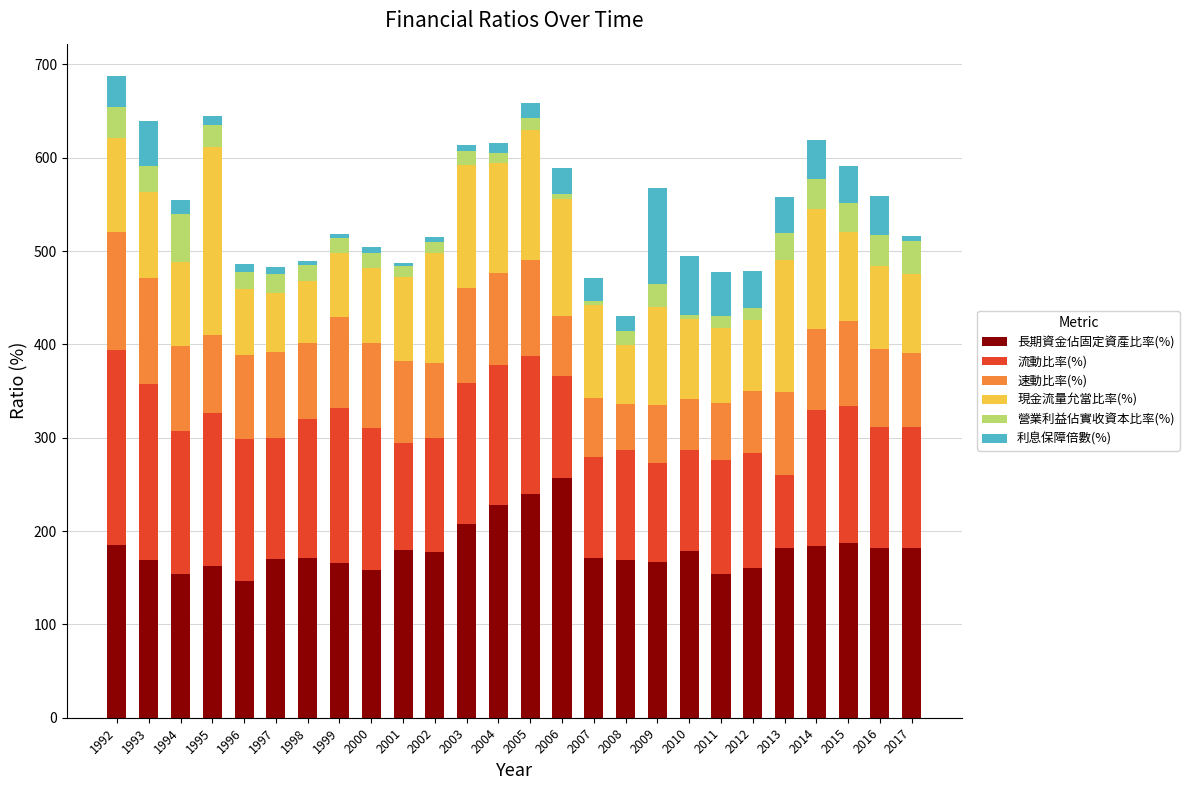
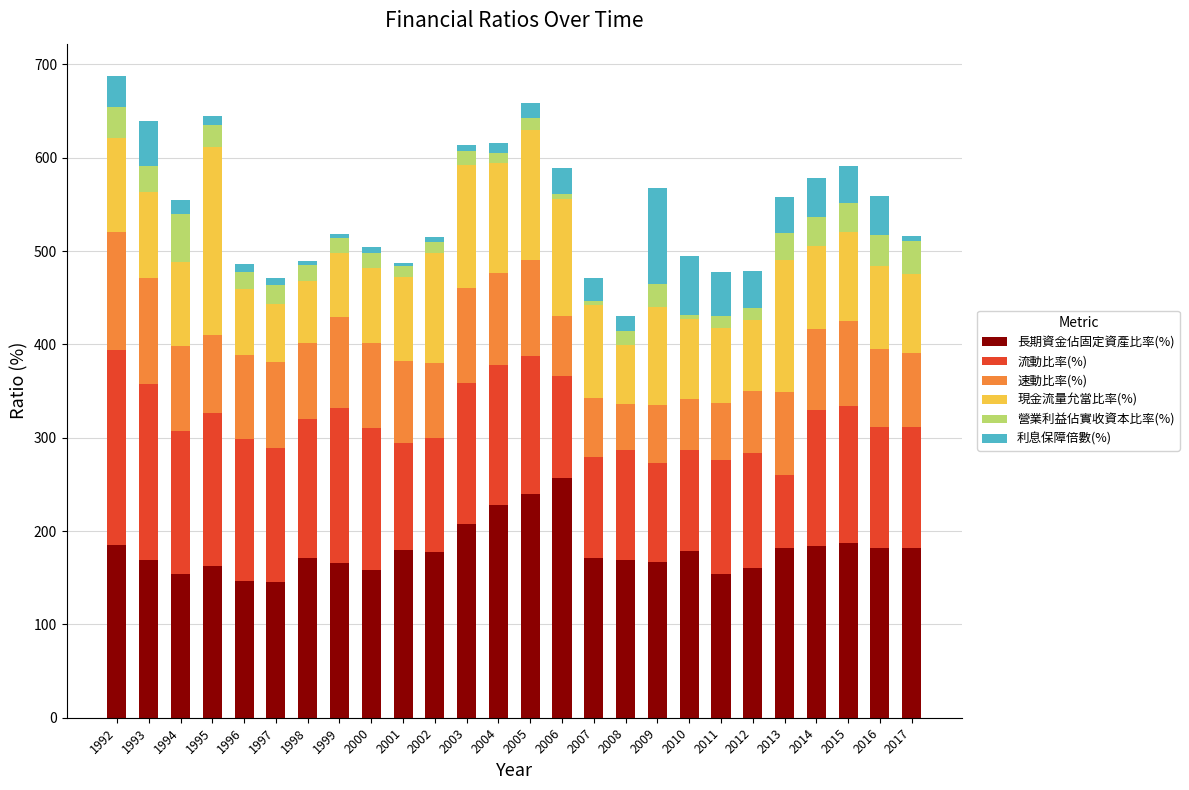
  {
    "長期資金佔固定資產比率(%)": {
      "1992": 190,
      "1993": 170,
      "1994": 150,
      "1995": 160,
      "1996": 150,
-     "1997": 170,
+     "1997": 150,
      "1998": 170,
      "1999": 170,
      "2000": 160,
      "2001": 180,
      "2002": 180,
      "2003": 210,
      "2004": 230,
      "2005": 240,
      "2006": 260,
      "2007": 170,
      "2008": 170,
      "2009": 170,
      "2010": 180,
      "2011": 150,
      "2012": 160,
      "2013": 180,
      "2014": 180,
      "2015": 190,
      "2016": 180,
      "2017": 180
    },
    "流動比率(%)": {
      "1992": 210,
      "1993": 190,
      "1994": 150,
      "1995": 160,
      "1996": 150,
-     "1997": 130,
+     "1997": 140,
      "1998": 150,
      "1999": 170,
      "2000": 150,
      "2001": 110,
      "2002": 120,
      "2003": 150,
      "2004": 150,
      "2005": 150,
      "2006": 110,
      "2007": 110,
      "2008": 120,
      "2009": 110,
      "2010": 110,
      "2011": 120,
      "2012": 120,
      "2013": 80,
      "2014": 150,
      "2015": 150,
      "2016": 130,
      "2017": 130
    },
    "速動比率(%)": {
      "1992": 130,
      "1993": 110,
      "1994": 90,
      "1995": 80,
      "1996": 90,
      "1997": 90,
      "1998": 80,
      "1999": 100,
      "2000": 90,
      "2001": 90,
      "2002": 80,
      "2003": 100,
      "2004": 100,
      "2005": 100,
      "2006": 70,
      "2007": 60,
      "2008": 50,
      "2009": 60,
      "2010": 60,
      "2011": 60,
      "2012": 70,
      "2013": 90,
      "2014": 90,
      "2015": 90,
      "2016": 80,
      "2017": 80
    },
    "現金流量允當比率(%)": {
      "1992": 100,
      "1993": 90,
      "1994": 90,
      "1995": 200,
      "1996": 70,
      "1997": 60,
      "1998": 70,
      "1999": 70,
      "2000": 80,
      "2001": 90,
      "2002": 120,
      "2003": 130,
      "2004": 120,
      "2005": 140,
      "2006": 130,
      "2007": 100,
      "2008": 60,
      "2009": 110,
      "2010": 90,
      "2011": 80,
      "2012": 80,
      "2013": 140,
-     "2014": 130,
+     "2014": 90,
      "2015": 100,
      "2016": 90,
      "2017": 80
    },
    "營業利益佔實收資本比率(%)": {
      "1992": 30,
      "1993": 30,
      "1994": 50,
      "1995": 20,
      "1996": 20,
      "1997": 20,
      "1998": 20,
      "1999": 20,
      "2000": 20,
      "2001": 10,
      "2002": 10,
      "2003": 10,
      "2004": 10,
      "2005": 10,
      "2006": 0,
      "2007": 0,
      "2008": 10,
      "2009": 20,
      "2010": 0,
      "2011": 10,
      "2012": 10,
      "2013": 30,
      "2014": 30,
      "2015": 30,
      "2016": 30,
      "2017": 30
    },
    "利息保障倍數(%)": {
      "1992": 30,
      "1993": 50,
      "1994": 10,
      "1995": 10,
      "1996": 10,
      "1997": 10,
      "1998": 0,
      "1999": 10,
      "2000": 10,
      "2001": 0,
      "2002": 10,
      "2003": 10,
      "2004": 10,
      "2005": 20,
      "2006": 30,
      "2007": 20,
      "2008": 20,
      "2009": 100,
      "2010": 60,
      "2011": 50,
      "2012": 40,
      "2013": 40,
      "2014": 40,
      "2015": 40,
      "2016": 40,
      "2017": 10
    }
  }
